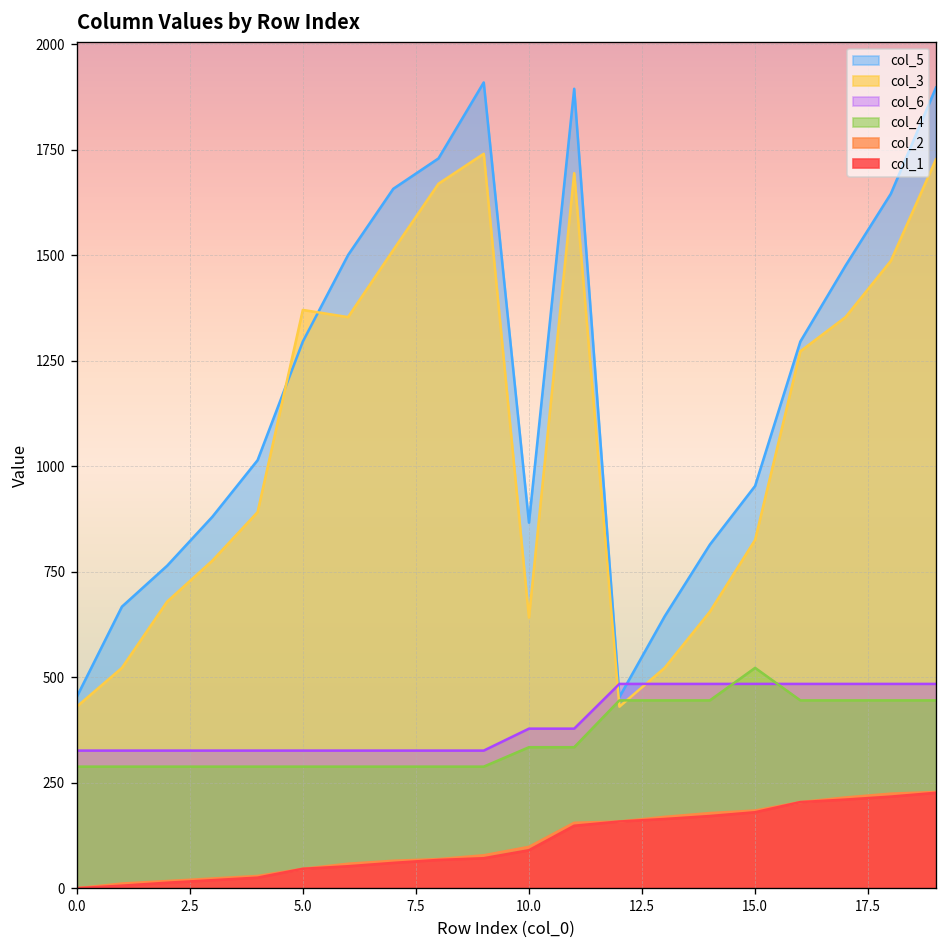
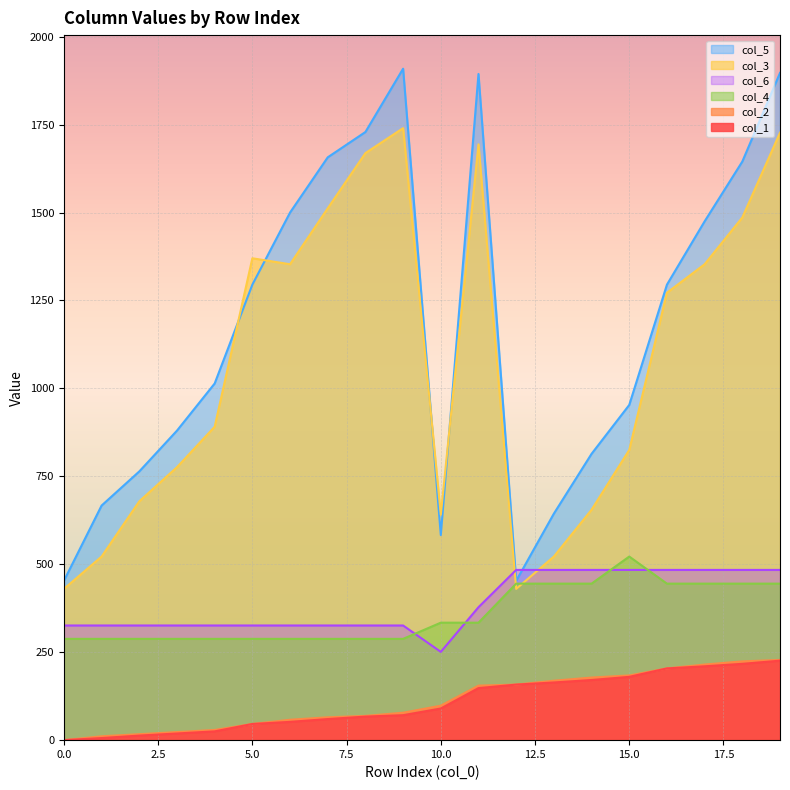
  {
    "col_5": {
      "0.0": 450,
      "5.0": 1300,
-     "10.0": 870,
+     "10.0": 580,
      "15.0": 950
    },
    "col_3": {
      "0.0": 430,
      "5.0": 1370,
      "10.0": 640,
      "15.0": 830
    },
    "col_6": {
      "0.0": 330,
      "5.0": 330,
-     "10.0": 380,
+     "10.0": 250,
      "15.0": 480
    },
    "col_4": {
      "0.0": 290,
      "5.0": 290,
      "10.0": 330,
      "15.0": 520
    },
    "col_2": {
      "10.0": 100
    },
    "col_1": {
      "10.0": 90
    }
  }
